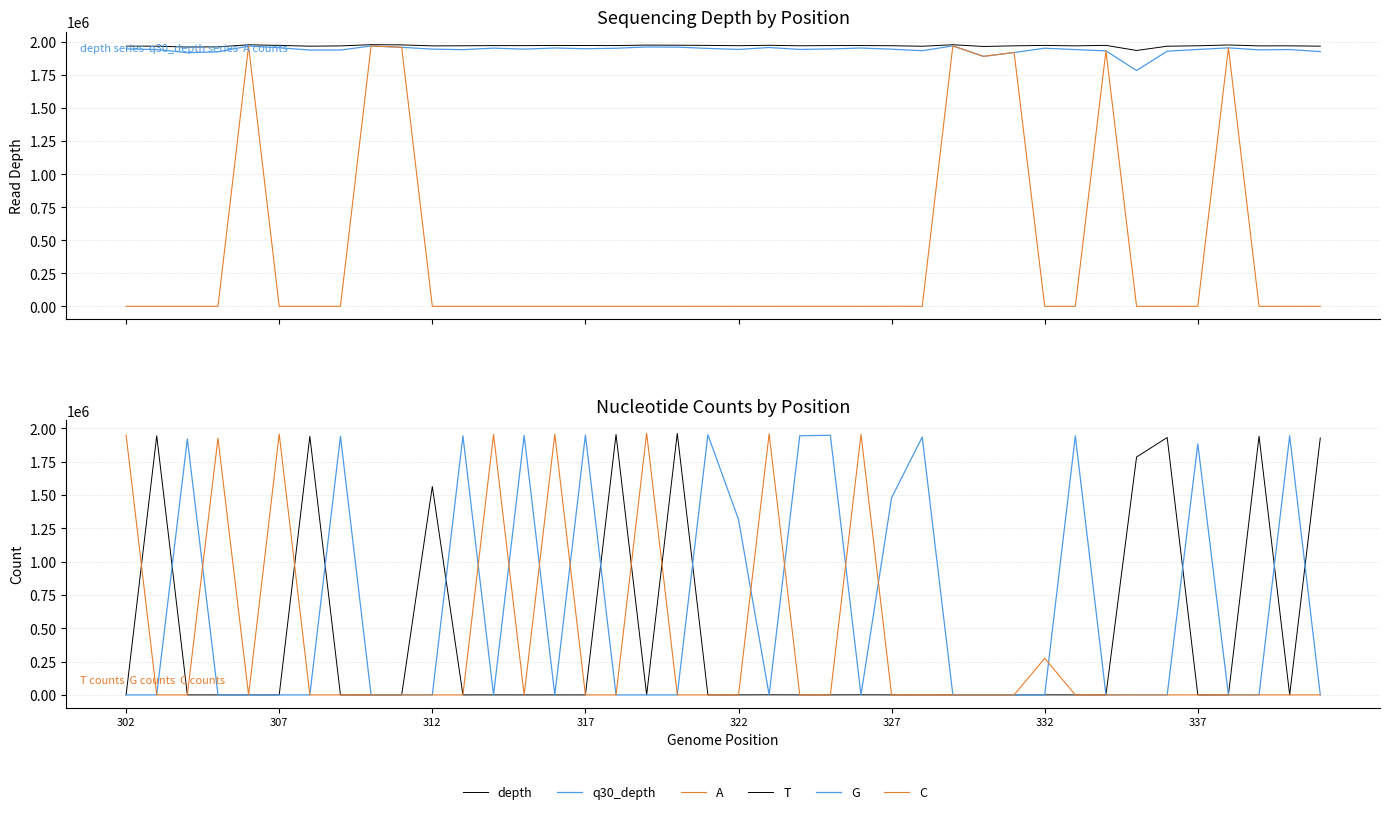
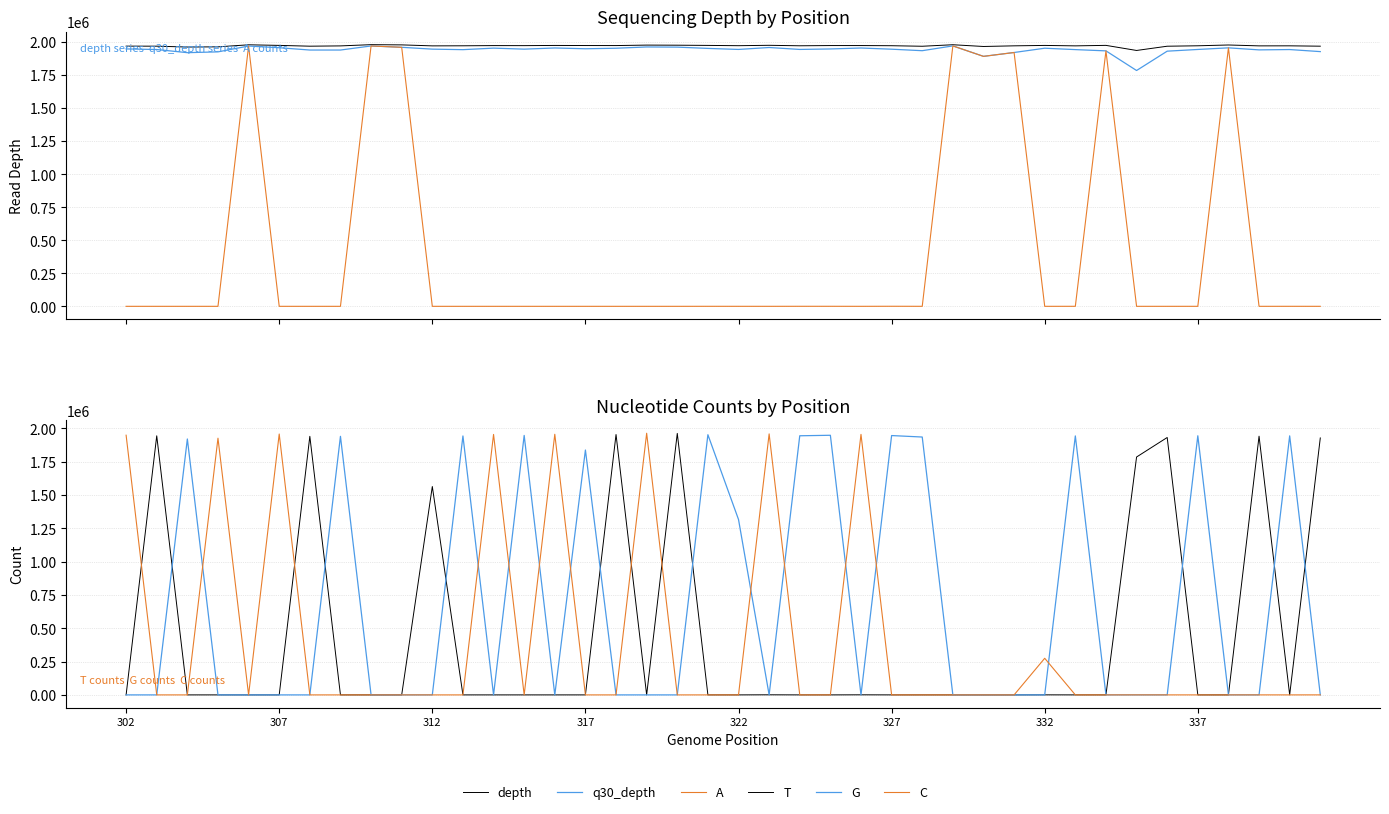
  {
    "Nucleotide Counts by Position": {
      "T": {
        "312": 1560000
      },
      "G": {
-       "317": 1950000,
+       "317": 1840000,
        "322": 1320000,
-       "327": 1480000,
-       "337": 1880000
+       "327": 1950000,
+       "337": 1940000
      },
      "C": {
        "302": 1950000,
        "307": 1960000,
        "332": 270000
      }
    }
  }
